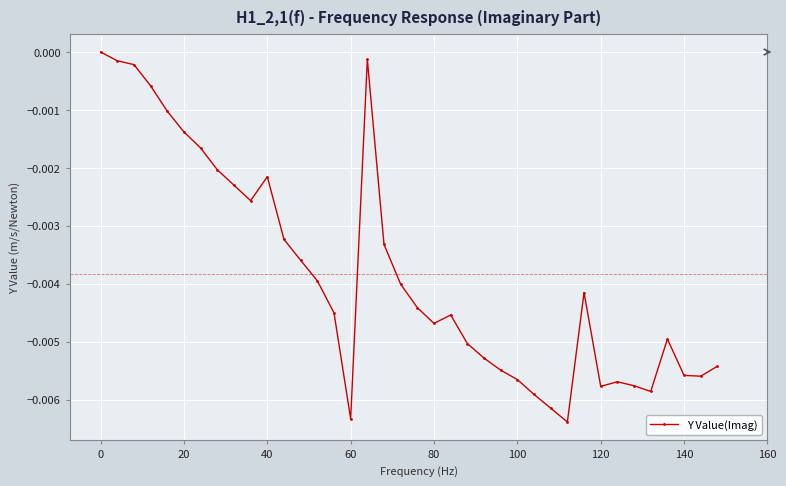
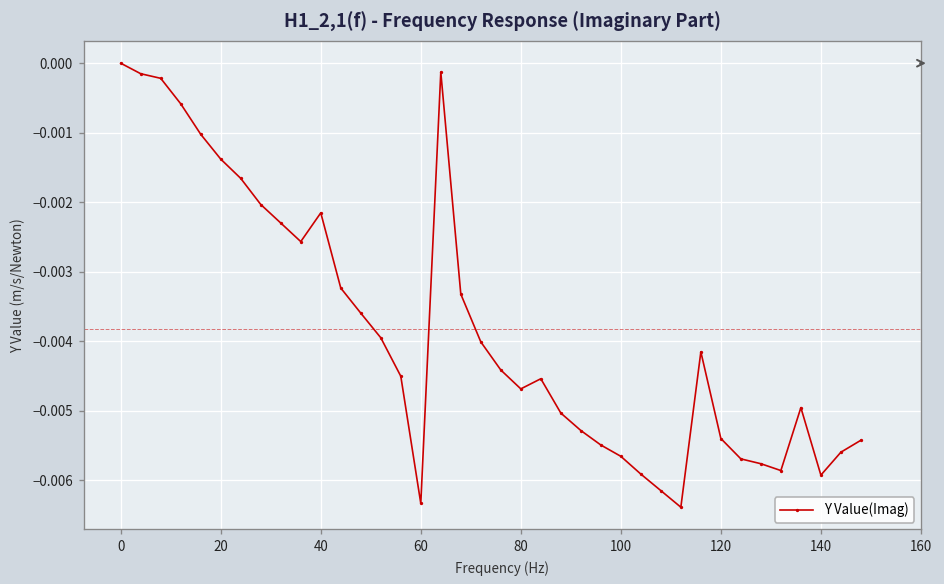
  {
    "0": 0.0000,
    "20": -0.0014,
    "40": -0.0022,
    "60": -0.0063,
    "80": -0.0047,
    "100": -0.0057,
-   "120": -0.0058,
-   "140": -0.0056
+   "120": -0.0054,
+   "140": -0.0059
  }
